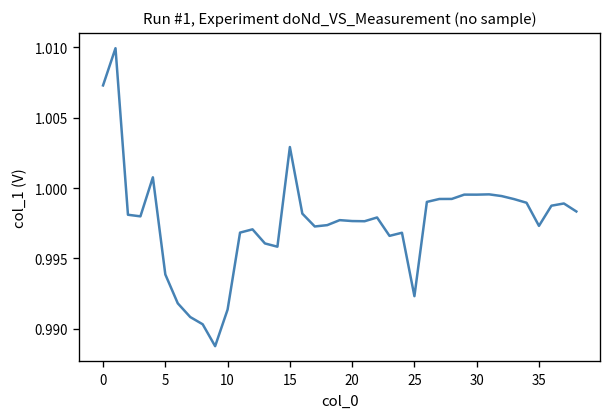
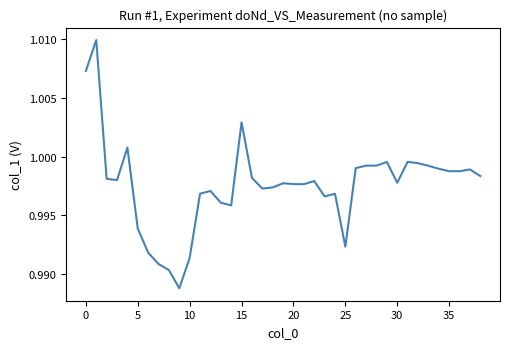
  {
    "0": 1.0073,
    "5": 0.9939,
    "10": 0.9914,
    "15": 1.0029,
    "20": 0.9977,
    "25": 0.9923,
-   "30": 0.9995,
-   "35": 0.9973
+   "30": 0.9978,
+   "35": 0.9988
  }
